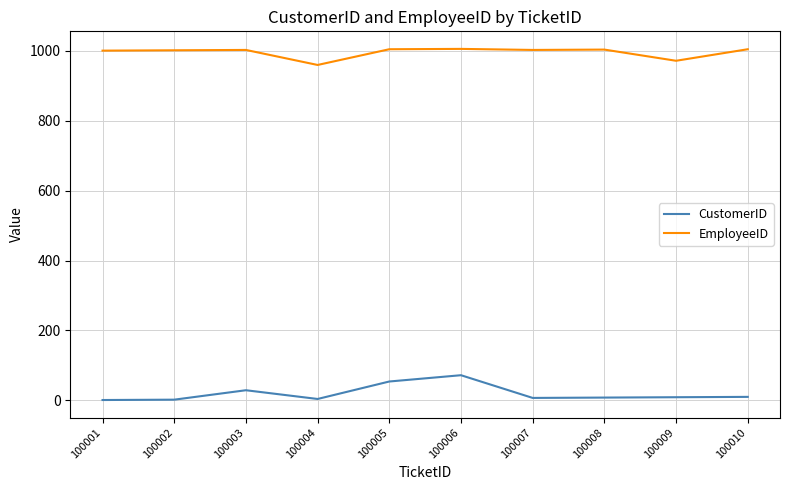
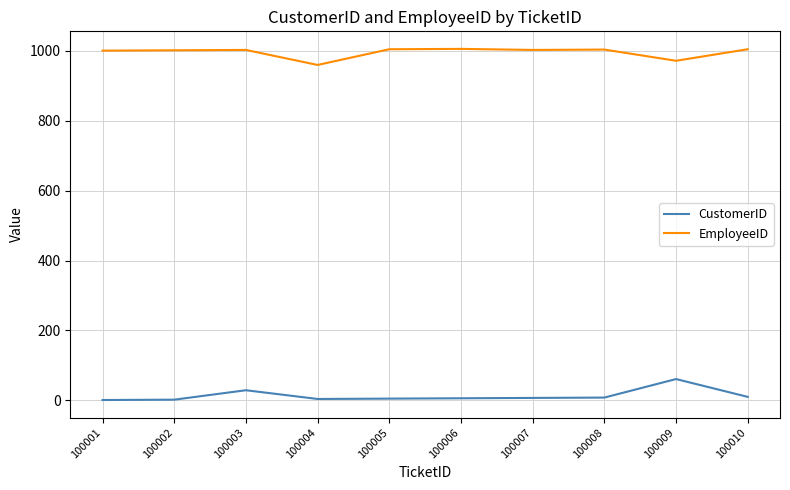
  {
    "CustomerID": {
      "100001": 0,
      "100002": 0,
      "100003": 30,
      "100004": 0,
-     "100005": 50,
-     "100006": 70,
+     "100005": 10,
+     "100006": 10,
      "100007": 10,
      "100008": 10,
-     "100009": 10,
+     "100009": 60,
      "100010": 10
    },
    "EmployeeID": {
      "100001": 1000,
      "100002": 1000,
      "100003": 1000,
      "100004": 960,
      "100005": 1010,
      "100006": 1010,
      "100007": 1000,
      "100008": 1000,
      "100009": 970,
      "100010": 1010
    }
  }
